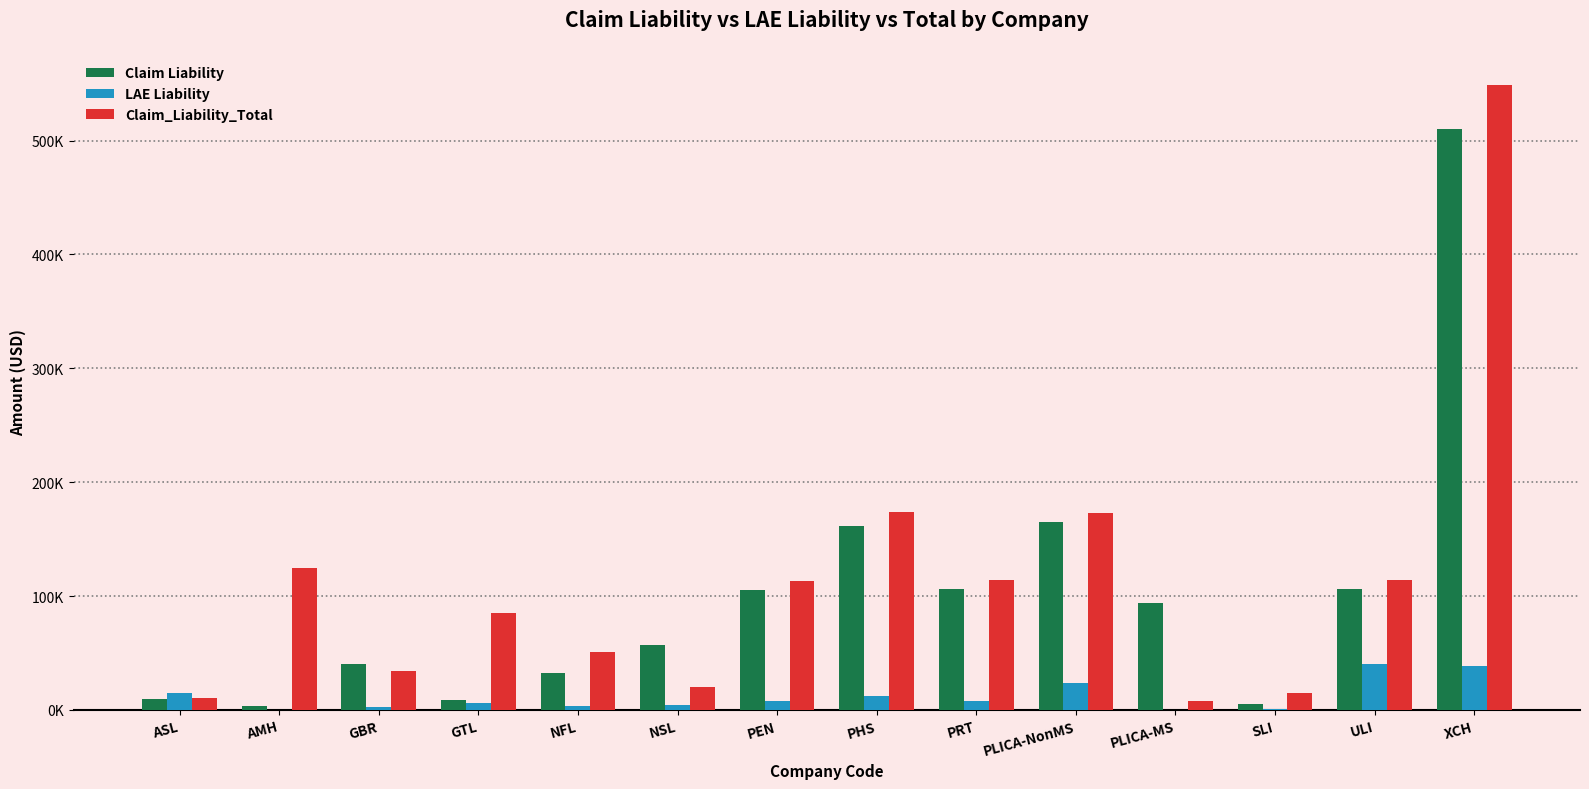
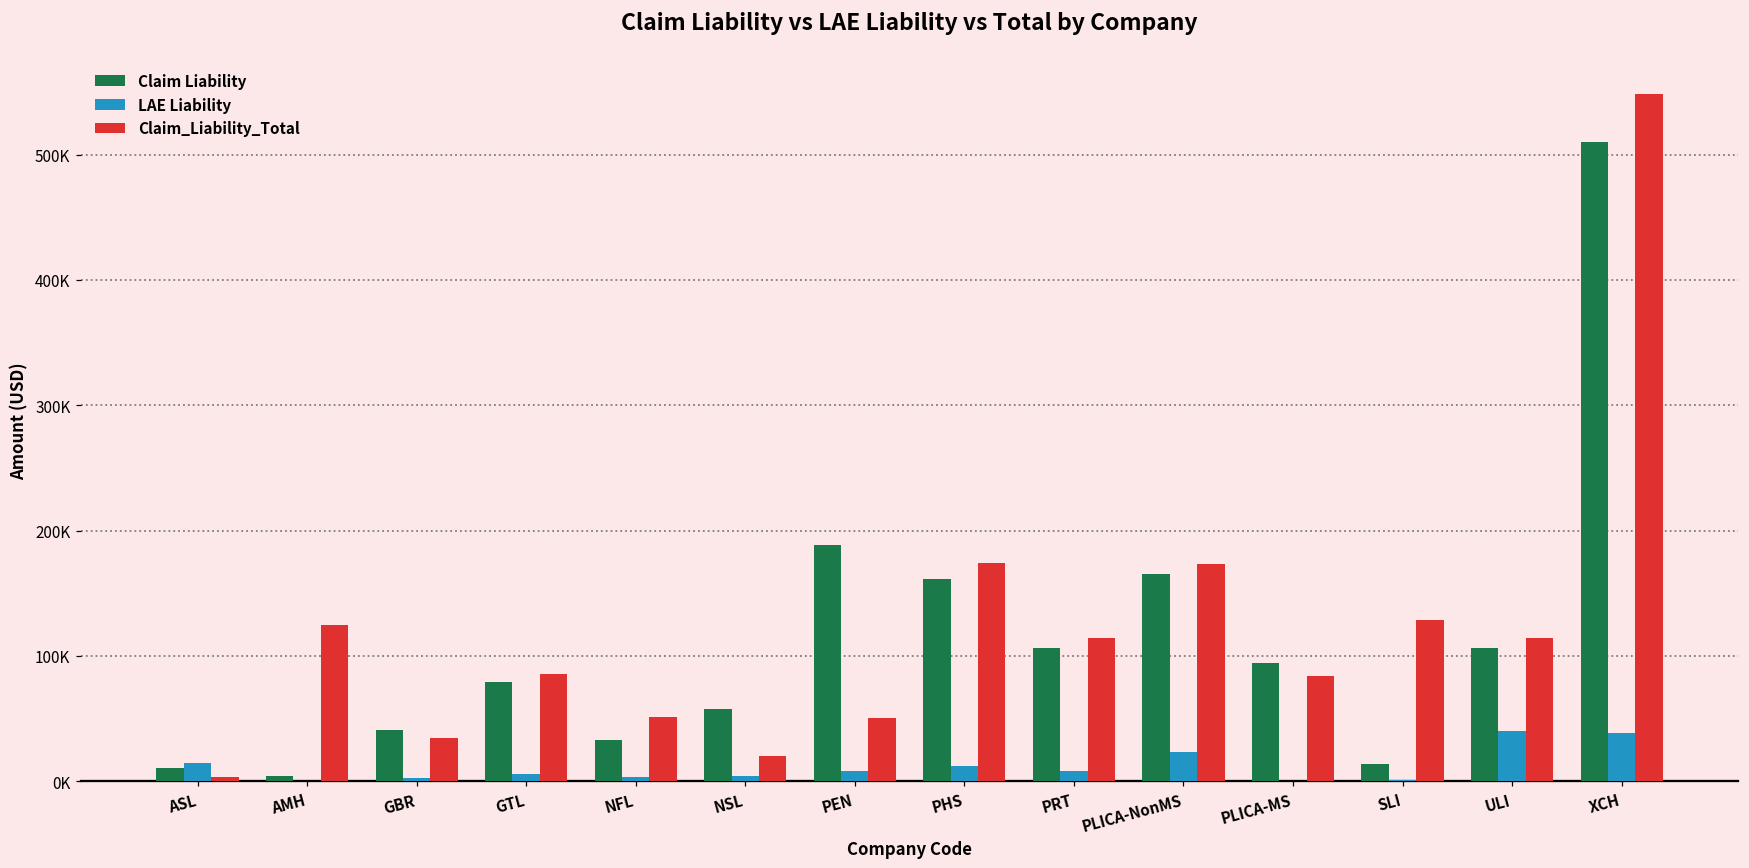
  {
    "Claim Liability": {
      "ASL": 10000,
      "AMH": 4000,
      "GBR": 41000,
-     "GTL": 8000,
+     "GTL": 79000,
      "NFL": 33000,
      "NSL": 57000,
-     "PEN": 106000,
+     "PEN": 188000,
      "PHS": 162000,
      "PRT": 106000,
      "PLICA-NonMS": 165000,
      "PLICA-MS": 94000,
-     "SLI": 6000,
+     "SLI": 14000,
      "ULI": 106000,
      "XCH": 510000
    },
    "LAE Liability": {
      "ASL": 15000,
      "GBR": 2000,
      "GTL": 6000,
      "NFL": 4000,
      "NSL": 4000,
      "PEN": 8000,
      "PHS": 12000,
      "PRT": 8000,
      "PLICA-NonMS": 24000,
      "ULI": 40000,
      "XCH": 38000
    },
    "Claim_Liability_Total": {
-     "ASL": 11000,
+     "ASL": 4000,
      "AMH": 124000,
      "GBR": 34000,
      "GTL": 85000,
      "NFL": 51000,
      "NSL": 20000,
-     "PEN": 114000,
+     "PEN": 51000,
      "PHS": 174000,
      "PRT": 114000,
      "PLICA-NonMS": 173000,
-     "PLICA-MS": 8000,
-     "SLI": 15000,
+     "PLICA-MS": 84000,
+     "SLI": 129000,
      "ULI": 114000,
      "XCH": 549000
    }
  }
